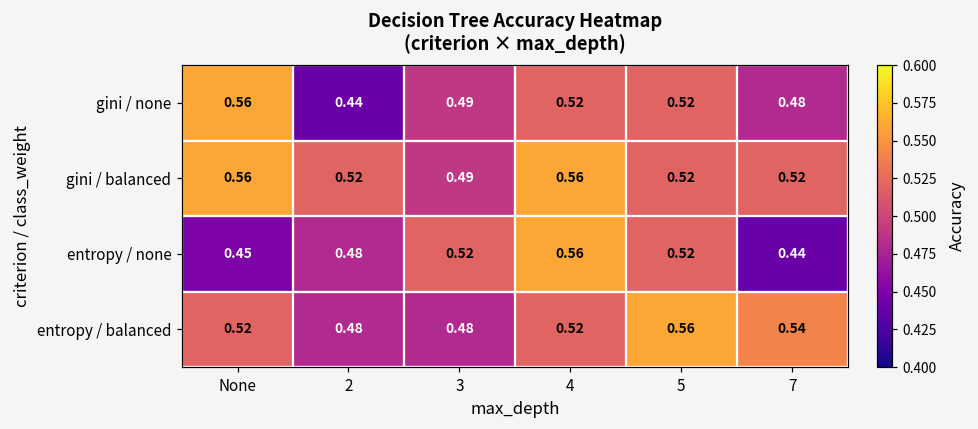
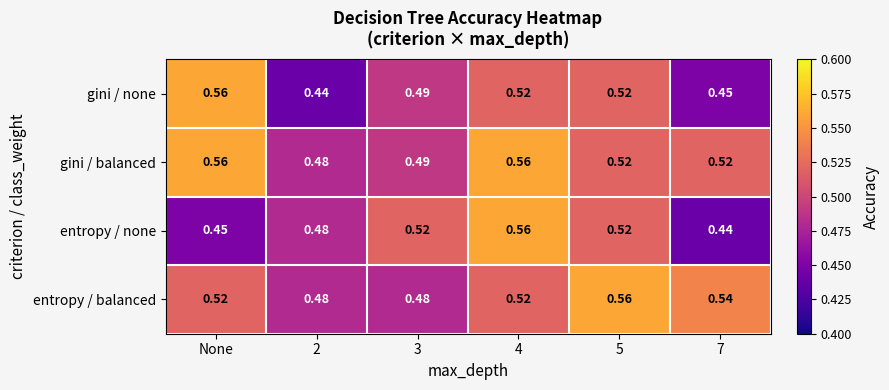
  {
    "gini / none": {
      "None": 0.56,
      "2": 0.44,
      "3": 0.49,
      "4": 0.52,
      "5": 0.52,
-     "7": 0.48
+     "7": 0.45
    },
    "gini / balanced": {
      "None": 0.56,
-     "2": 0.52,
+     "2": 0.48,
      "3": 0.49,
      "4": 0.56,
      "5": 0.52,
      "7": 0.52
    },
    "entropy / none": {
      "None": 0.45,
      "2": 0.48,
      "3": 0.52,
      "4": 0.56,
      "5": 0.52,
      "7": 0.44
    },
    "entropy / balanced": {
      "None": 0.52,
      "2": 0.48,
      "3": 0.48,
      "4": 0.52,
      "5": 0.56,
      "7": 0.54
    }
  }
